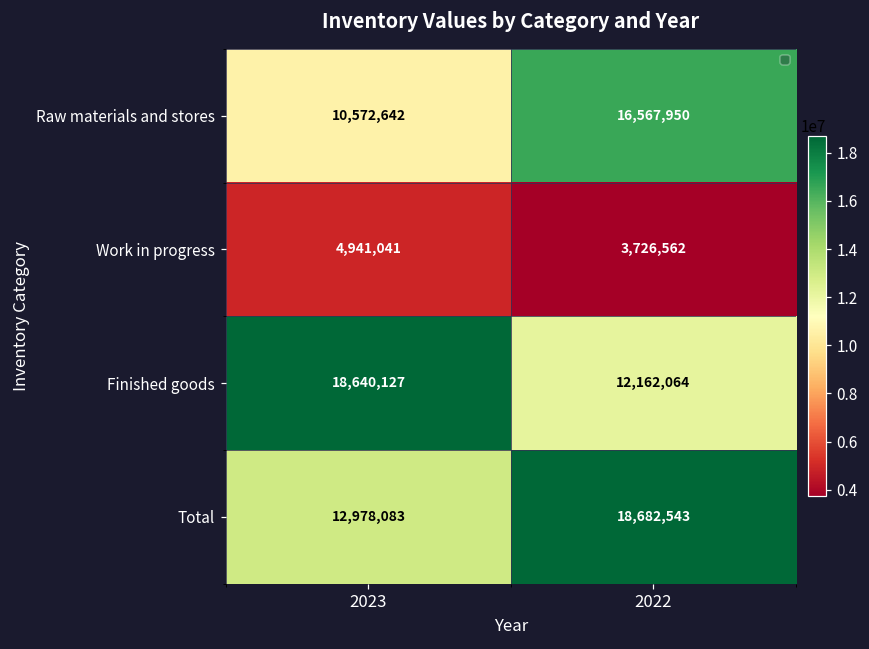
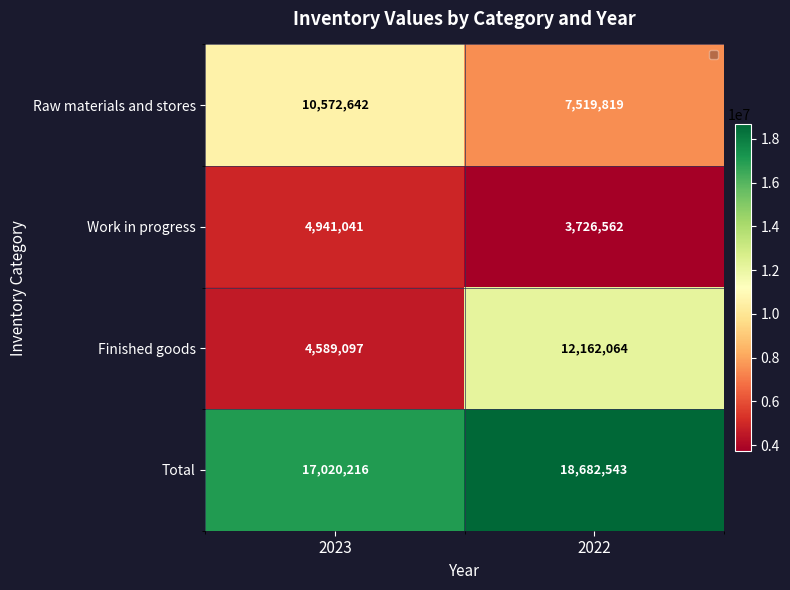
  {
    "Raw materials and stores": {
      "2023": "10,572,642",
-     "2022": "16,567,950"
+     "2022": "7,519,819"
    },
    "Work in progress": {
      "2023": "4,941,041",
      "2022": "3,726,562"
    },
    "Finished goods": {
-     "2023": "18,640,127",
+     "2023": "4,589,097",
      "2022": "12,162,064"
    },
    "Total": {
-     "2023": "12,978,083",
+     "2023": "17,020,216",
      "2022": "18,682,543"
    }
  }
